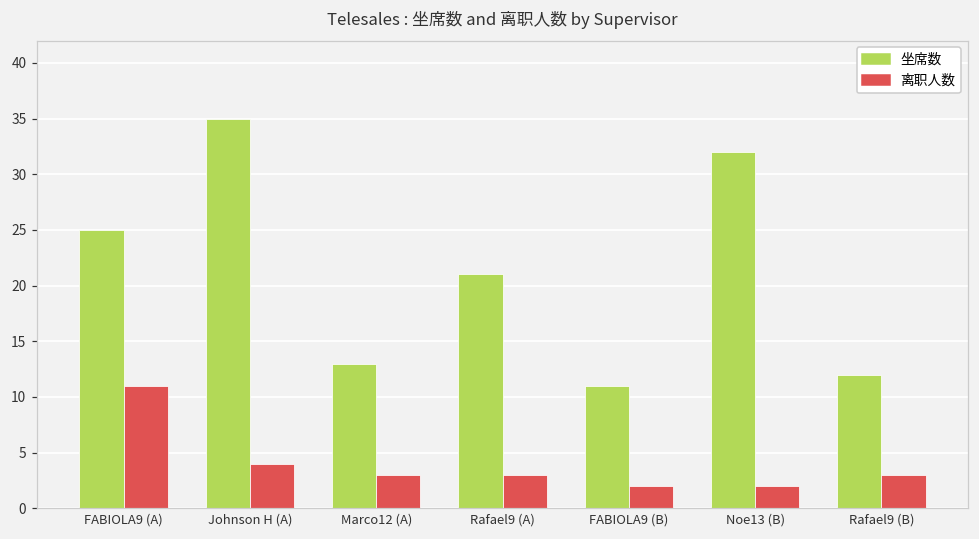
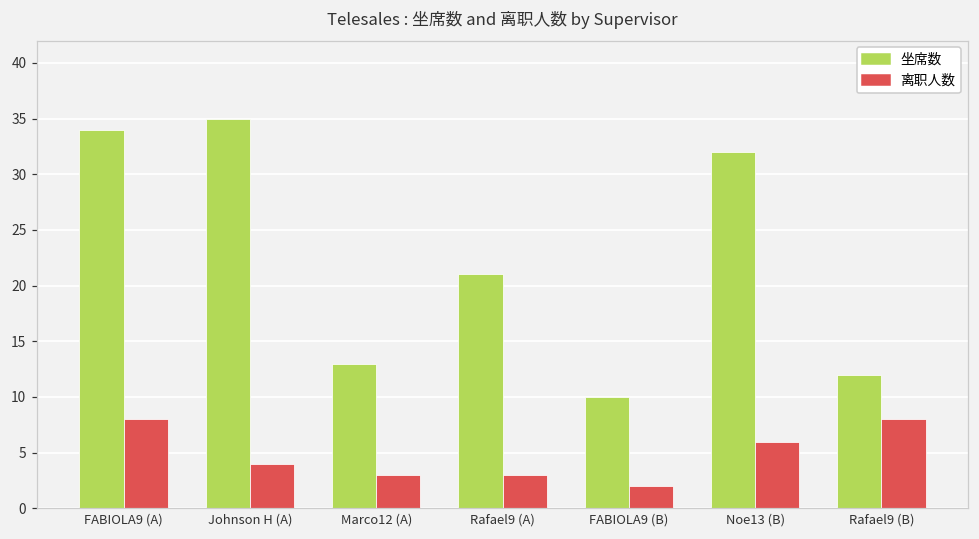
  {
    "坐席数": {
-     "FABIOLA9 (A)": 25,
+     "FABIOLA9 (A)": 34,
      "Johnson H (A)": 35,
      "Marco12 (A)": 13,
      "Rafael9 (A)": 21,
-     "FABIOLA9 (B)": 11,
+     "FABIOLA9 (B)": 10,
      "Noe13 (B)": 32,
      "Rafael9 (B)": 12
    },
    "离职人数": {
-     "FABIOLA9 (A)": 11,
+     "FABIOLA9 (A)": 8,
      "Johnson H (A)": 4,
      "Marco12 (A)": 3,
      "Rafael9 (A)": 3,
      "FABIOLA9 (B)": 2,
-     "Noe13 (B)": 2,
-     "Rafael9 (B)": 3
+     "Noe13 (B)": 6,
+     "Rafael9 (B)": 8
    }
  }
